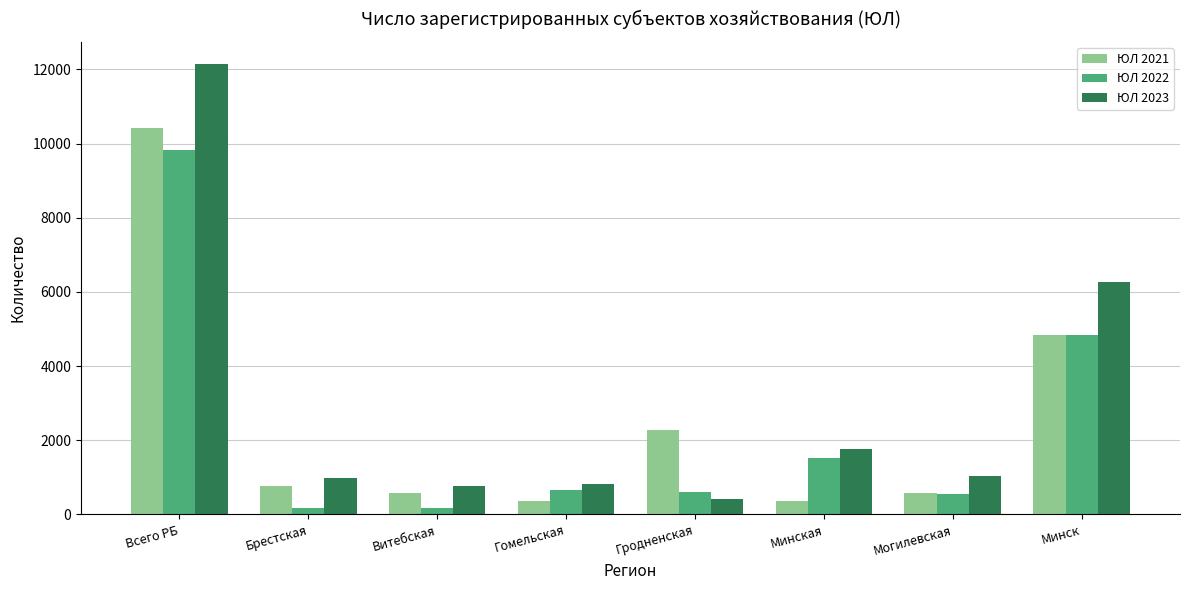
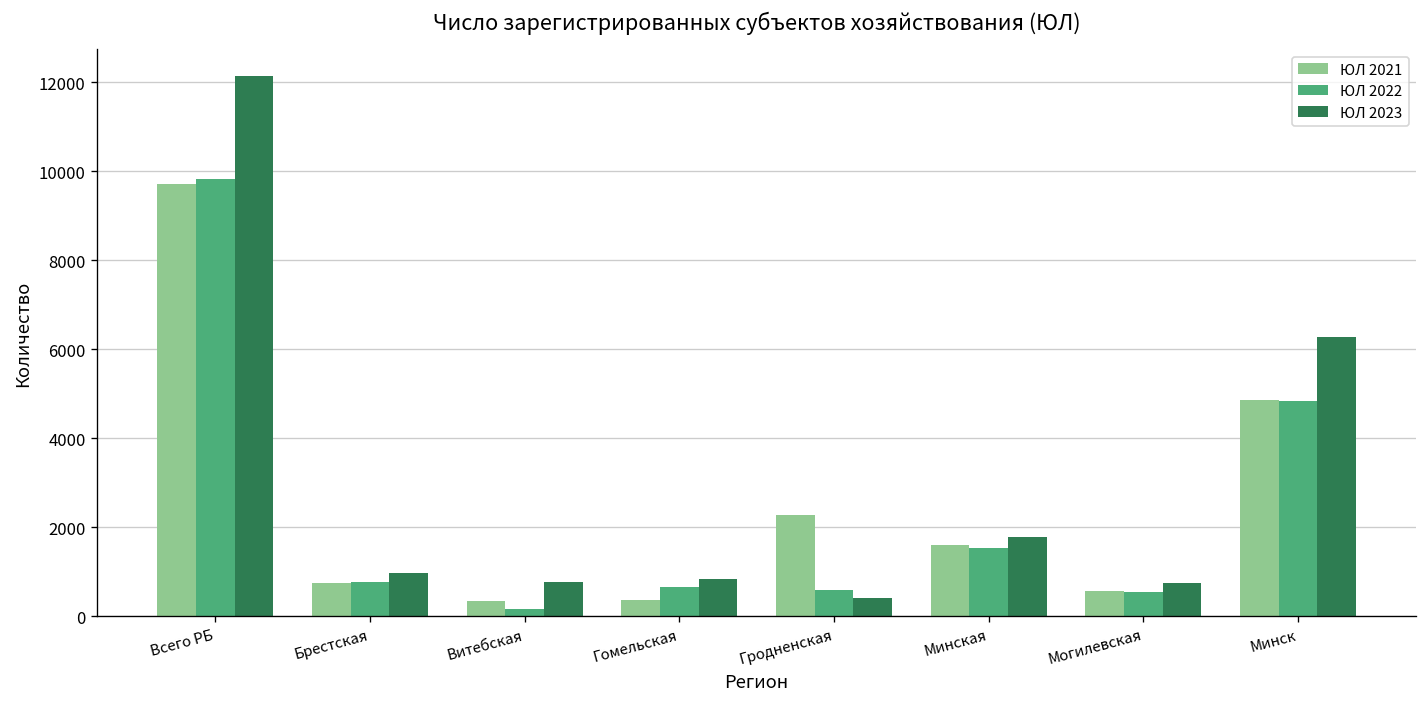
  {
    "ЮЛ 2021": {
-     "Всего РБ": 10400,
+     "Всего РБ": 9700,
      "Брестская": 800,
-     "Витебская": 600,
+     "Витебская": 300,
      "Гомельская": 400,
      "Гродненская": 2300,
-     "Минская": 400,
+     "Минская": 1600,
      "Могилевская": 600,
      "Минск": 4900
    },
    "ЮЛ 2022": {
      "Всего РБ": 9800,
-     "Брестская": 200,
+     "Брестская": 800,
      "Витебская": 200,
      "Гомельская": 600,
      "Гродненская": 600,
      "Минская": 1500,
      "Могилевская": 500,
      "Минск": 4800
    },
    "ЮЛ 2023": {
      "Всего РБ": 12100,
      "Брестская": 1000,
      "Витебская": 800,
      "Гомельская": 800,
      "Гродненская": 400,
      "Минская": 1800,
-     "Могилевская": 1000,
+     "Могилевская": 700,
      "Минск": 6300
    }
  }
